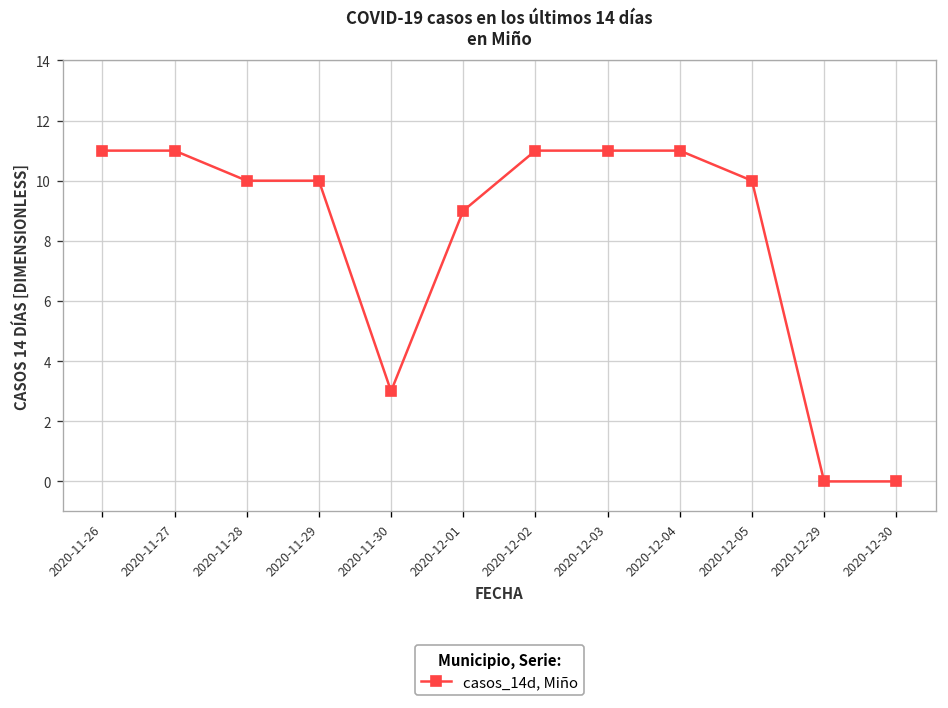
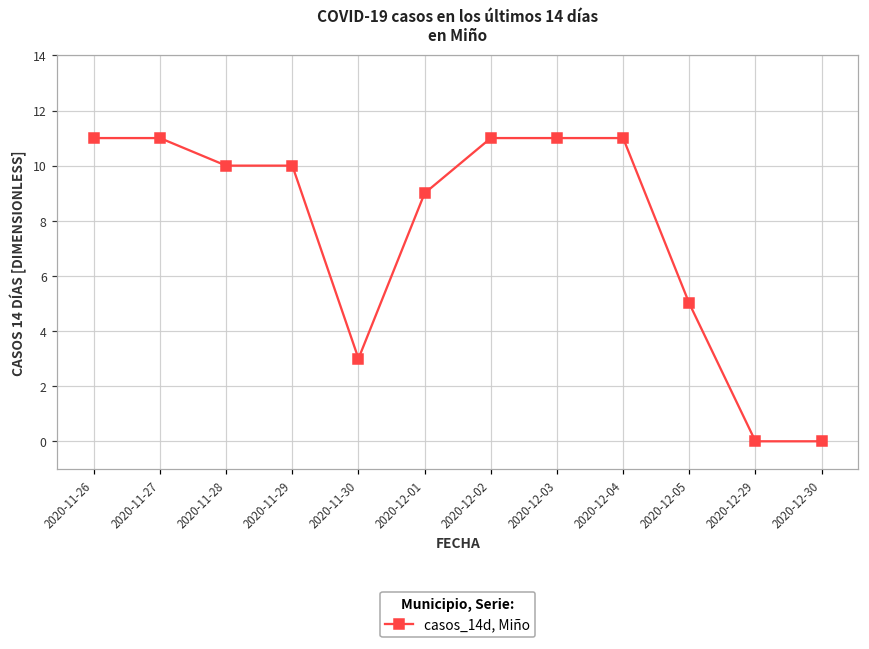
  {
    "2020-11-26": 11,
    "2020-11-27": 11,
    "2020-11-28": 10,
    "2020-11-29": 10,
    "2020-11-30": 3,
    "2020-12-01": 9,
    "2020-12-02": 11,
    "2020-12-03": 11,
    "2020-12-04": 11,
-   "2020-12-05": 10,
+   "2020-12-05": 5,
    "2020-12-29": 0,
    "2020-12-30": 0
  }
